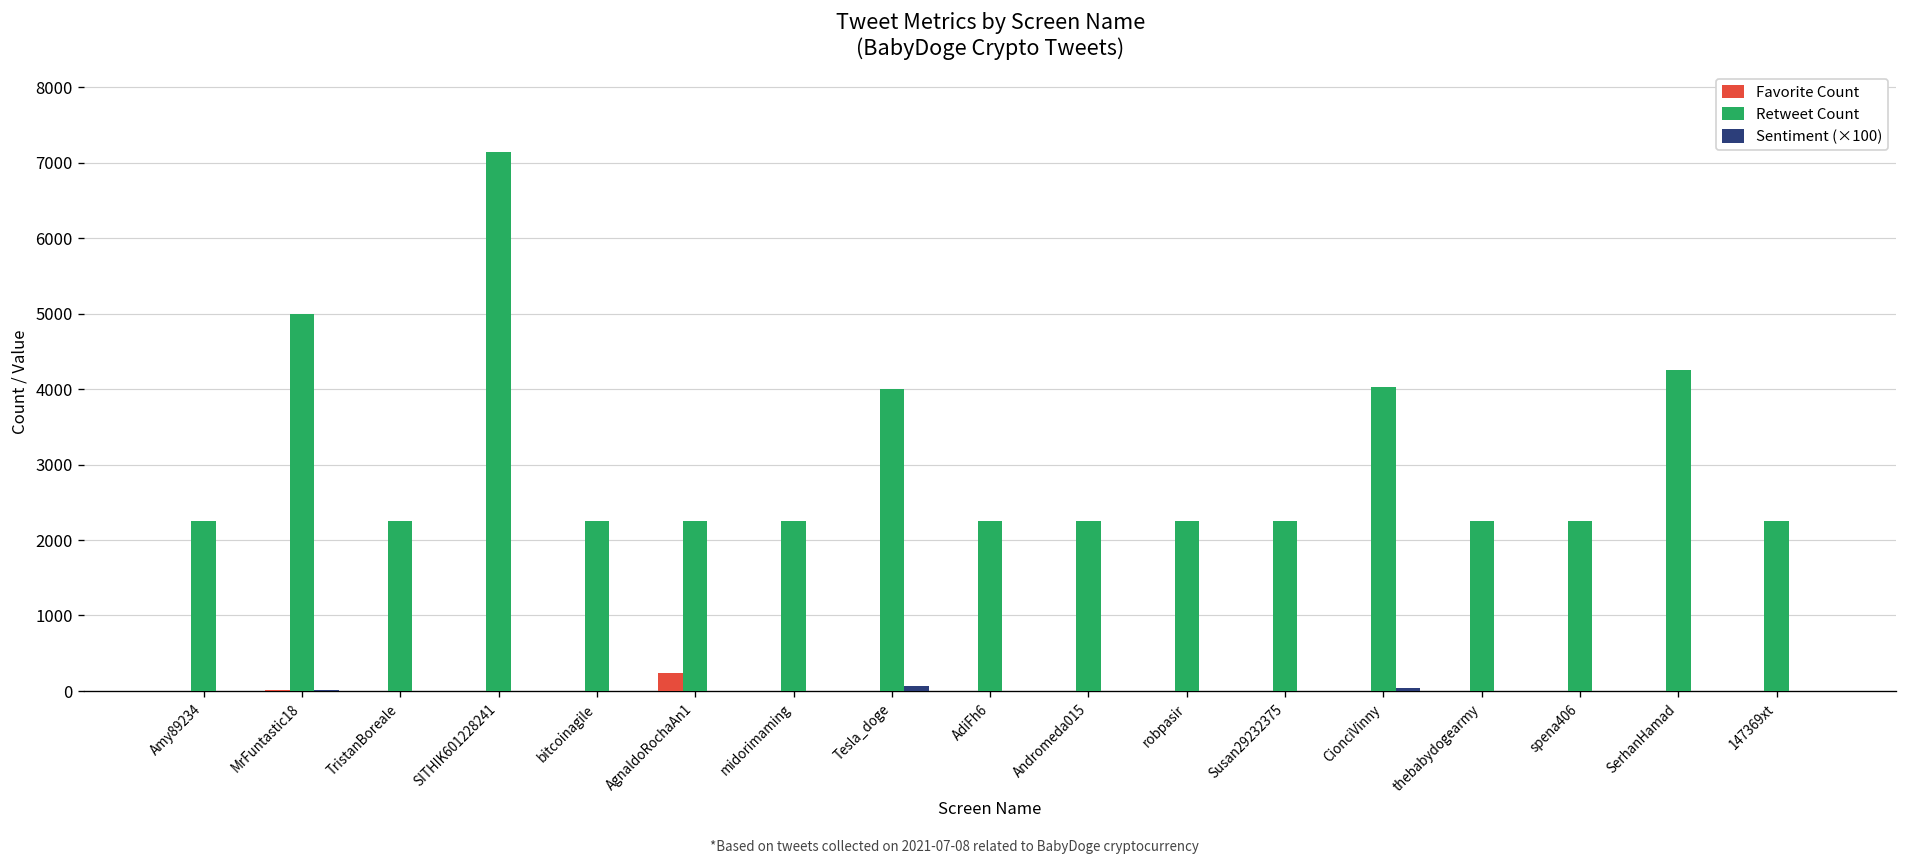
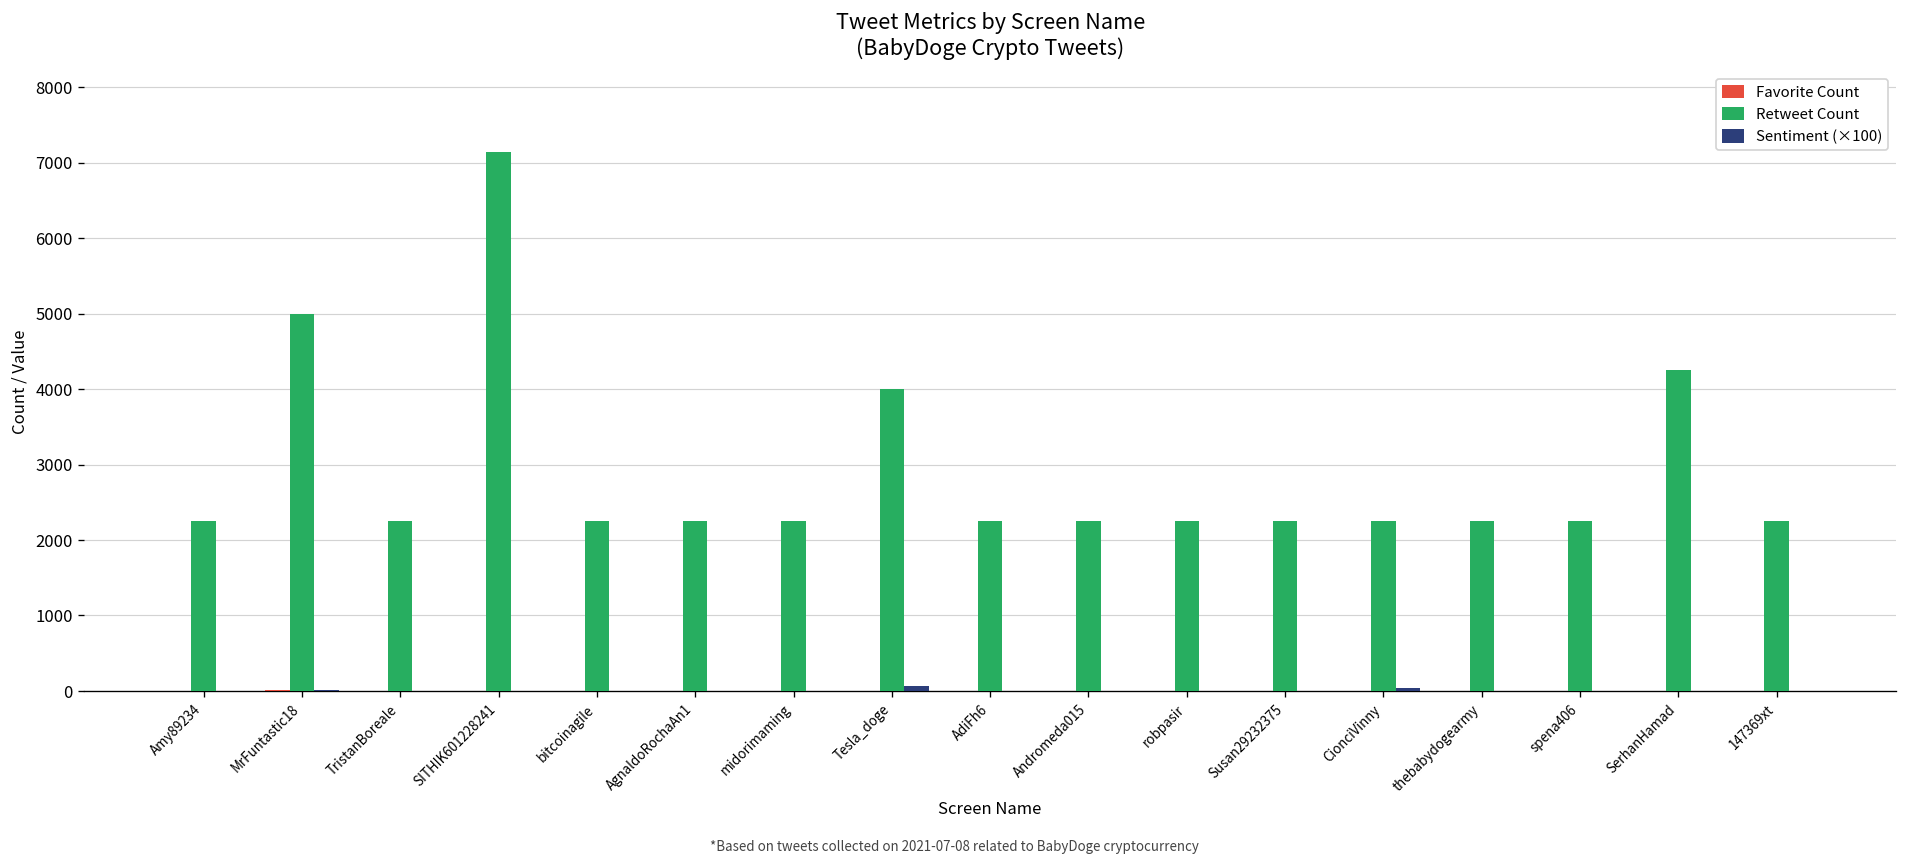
  {
    "Favorite Count": {
      "Amy89234": 0,
      "TristanBoreale": 0,
-     "AgnaldoRochaAn1": 200,
+     "AgnaldoRochaAn1": 0,
      "midorimaming": 0,
      "Tesla_doge": 0,
      "AdiFh6": 0,
      "Andromeda015": 0,
      "robpasir": 0,
      "Susan29232375": 0,
      "thebabydogearmy": 0,
      "spena406": 0,
      "SerhanHamad": 0,
      "147369xt": 0
    },
    "Retweet Count": {
      "Amy89234": 2300,
      "MrFuntastic18": 5000,
      "TristanBoreale": 2300,
      "SITHIK601228241": 7100,
      "bitcoinagile": 2300,
      "AgnaldoRochaAn1": 2300,
      "midorimaming": 2300,
      "Tesla_doge": 4000,
      "AdiFh6": 2300,
      "Andromeda015": 2300,
      "robpasir": 2300,
      "Susan29232375": 2300,
-     "CionciVinny": 4000,
+     "CionciVinny": 2300,
      "thebabydogearmy": 2300,
      "spena406": 2300,
      "SerhanHamad": 4300,
      "147369xt": 2300
    },
    "Sentiment (×100)": {
      "Amy89234": 0,
      "TristanBoreale": 0,
      "SITHIK601228241": 0,
      "bitcoinagile": 0,
      "AgnaldoRochaAn1": 0,
      "midorimaming": 0,
      "Tesla_doge": 100,
      "AdiFh6": 0,
      "Andromeda015": 0,
      "robpasir": 0,
      "Susan29232375": 0,
      "thebabydogearmy": 0,
      "spena406": 0,
      "SerhanHamad": 0,
      "147369xt": 0
    }
  }
